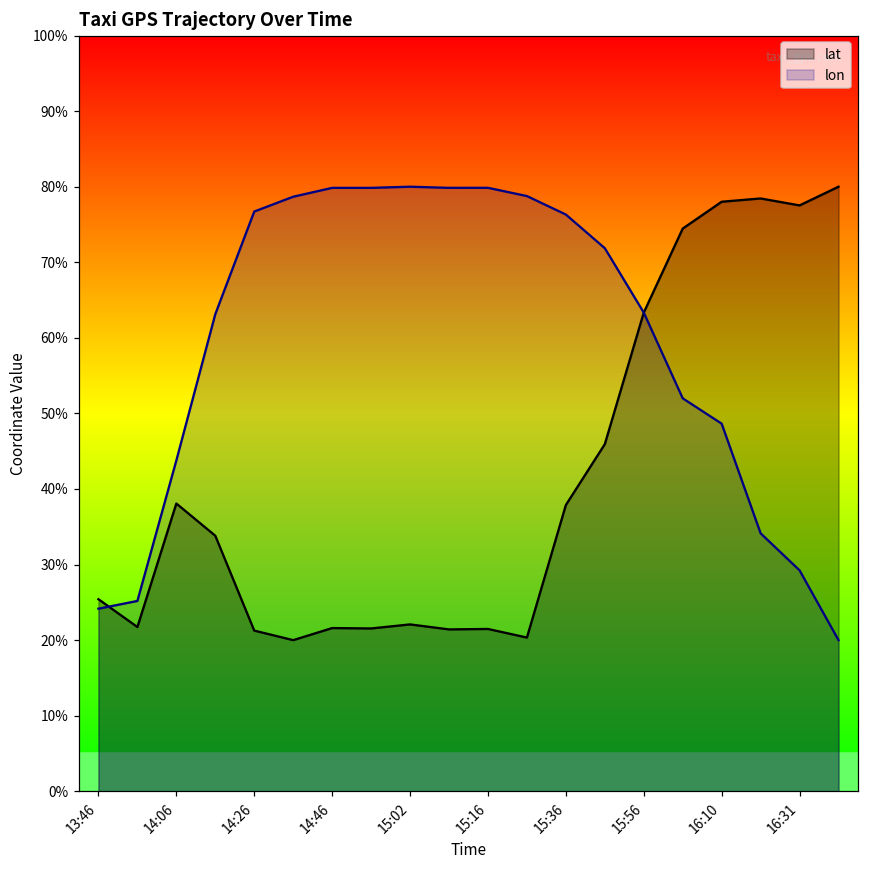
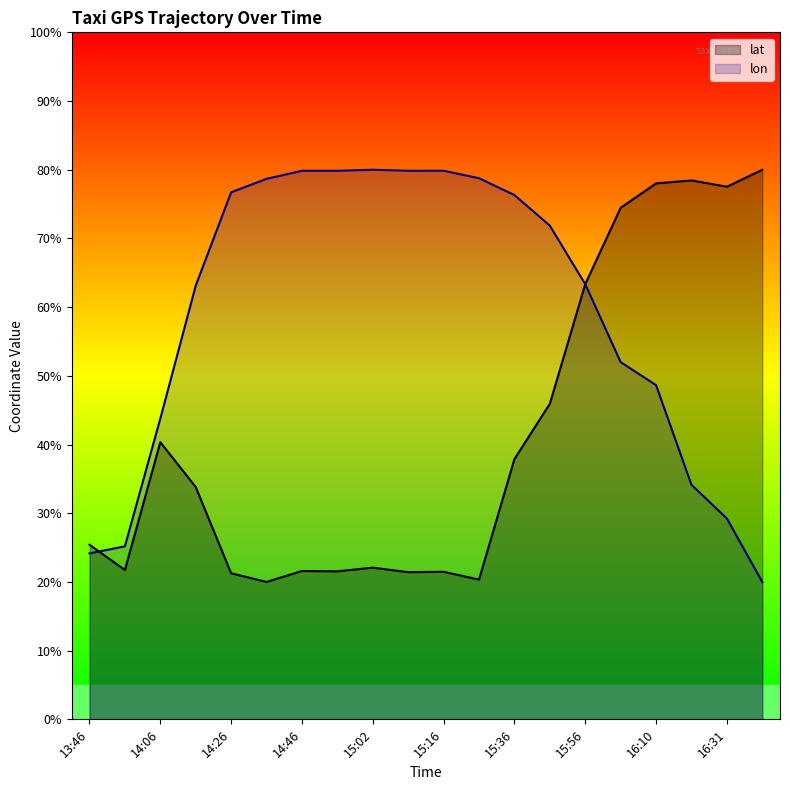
  {
    "lat": {
      "13:46": "25%",
-     "14:06": "38%",
+     "14:06": "40%",
      "14:26": "21%",
      "14:46": "22%",
      "15:02": "22%",
      "15:16": "21%",
      "15:36": "38%",
      "16:10": "78%",
      "16:31": "78%"
    },
    "lon": {
      "13:46": "24%",
      "14:06": "44%",
      "14:26": "77%",
      "14:46": "80%",
      "15:02": "80%",
      "15:16": "80%",
      "15:36": "76%",
      "16:10": "49%",
      "16:31": "29%"
    }
  }
